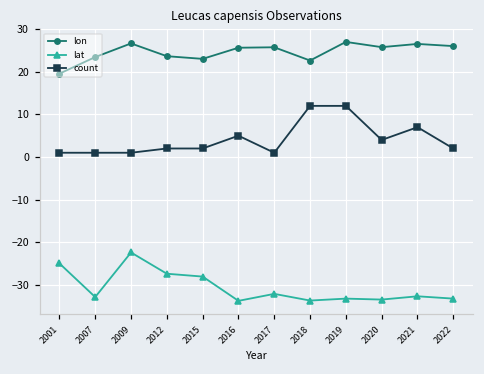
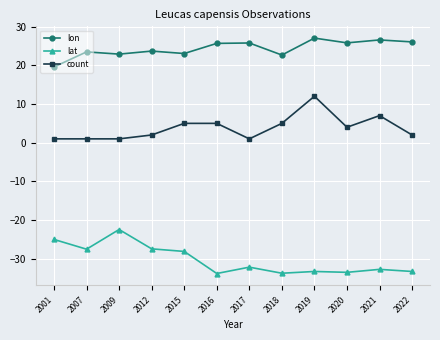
  {
    "lon": {
-     "2009": 27,
+     "2009": 23,
      "2012": 24,
      "2015": 23,
      "2016": 26,
      "2017": 26,
      "2018": 23,
      "2019": 27,
      "2020": 26,
      "2021": 27,
      "2022": 26
    },
    "lat": {
      "2001": -25,
-     "2007": -33,
+     "2007": -27,
      "2009": -22,
      "2012": -27,
      "2015": -28,
      "2016": -34,
      "2017": -32,
      "2018": -34,
      "2019": -33,
      "2020": -33,
      "2021": -33,
      "2022": -33
    },
    "count": {
      "2001": 1,
      "2007": 1,
      "2009": 1,
      "2012": 2,
-     "2015": 2,
+     "2015": 5,
      "2016": 5,
      "2017": 1,
-     "2018": 12,
+     "2018": 5,
      "2019": 12,
      "2020": 4,
      "2021": 7,
      "2022": 2
    }
  }
